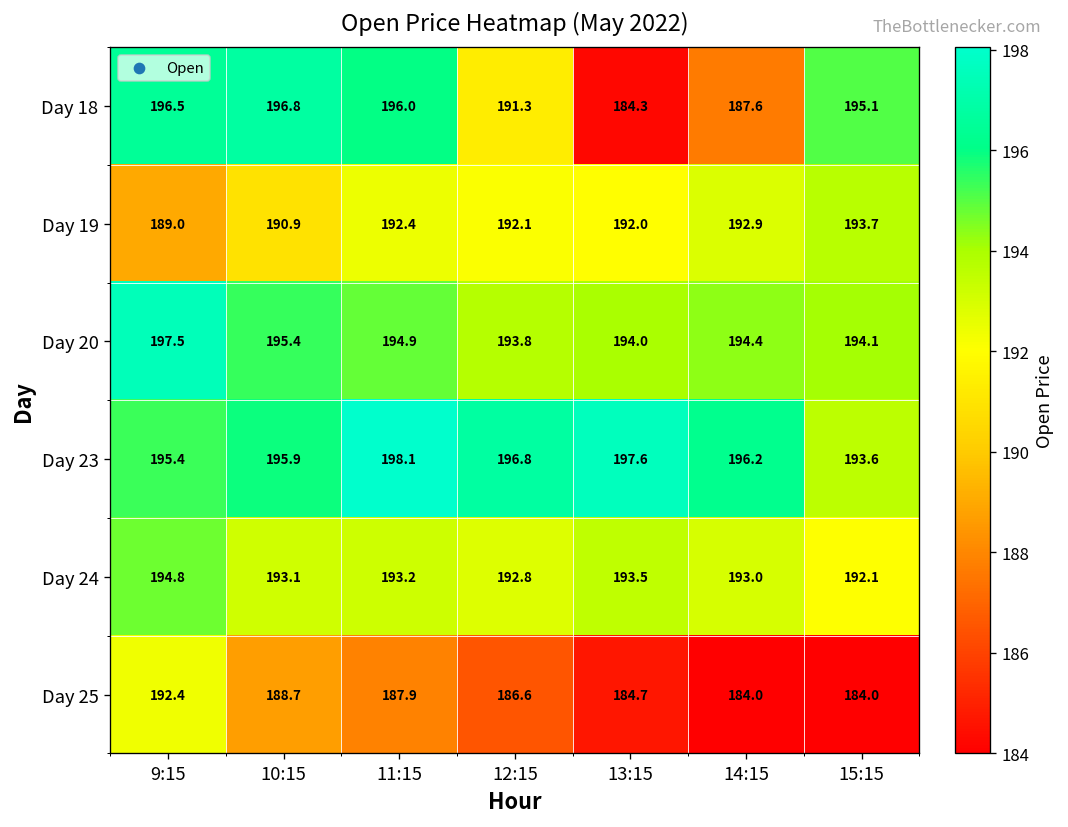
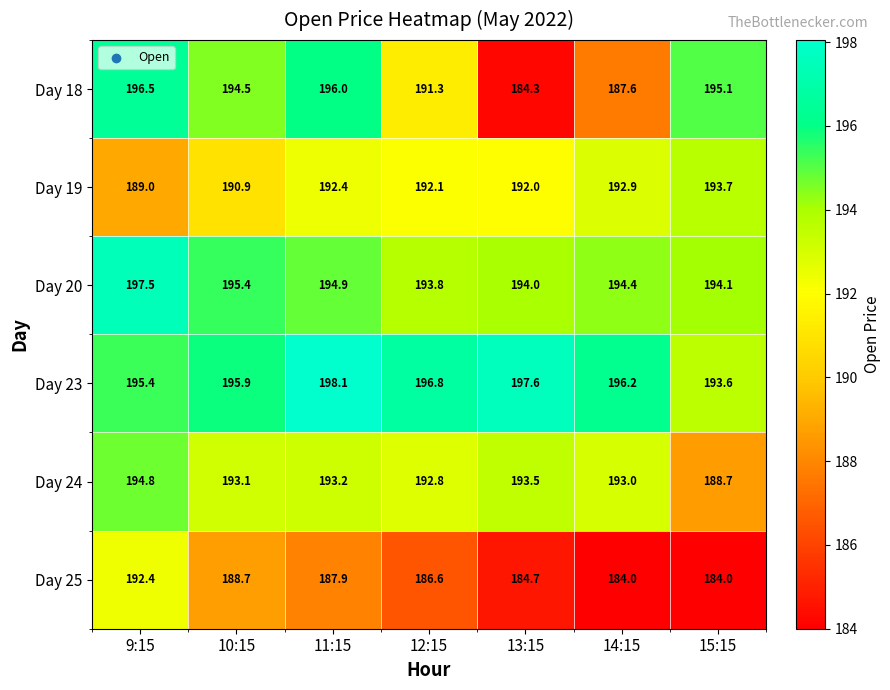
  {
    "Day 18": {
      "9:15": 196.5,
-     "10:15": 196.8,
+     "10:15": 194.5,
      "11:15": 196.0,
      "12:15": 191.3,
      "13:15": 184.3,
      "14:15": 187.6,
      "15:15": 195.1
    },
    "Day 19": {
      "9:15": 189.0,
      "10:15": 190.9,
      "11:15": 192.4,
      "12:15": 192.1,
      "13:15": 192.0,
      "14:15": 192.9,
      "15:15": 193.7
    },
    "Day 20": {
      "9:15": 197.5,
      "10:15": 195.4,
      "11:15": 194.9,
      "12:15": 193.8,
      "13:15": 194.0,
      "14:15": 194.4,
      "15:15": 194.1
    },
    "Day 23": {
      "9:15": 195.4,
      "10:15": 195.9,
      "11:15": 198.1,
      "12:15": 196.8,
      "13:15": 197.6,
      "14:15": 196.2,
      "15:15": 193.6
    },
    "Day 24": {
      "9:15": 194.8,
      "10:15": 193.1,
      "11:15": 193.2,
      "12:15": 192.8,
      "13:15": 193.5,
      "14:15": 193.0,
-     "15:15": 192.1
+     "15:15": 188.7
    },
    "Day 25": {
      "9:15": 192.4,
      "10:15": 188.7,
      "11:15": 187.9,
      "12:15": 186.6,
      "13:15": 184.7,
      "14:15": 184.0,
      "15:15": 184.0
    }
  }
